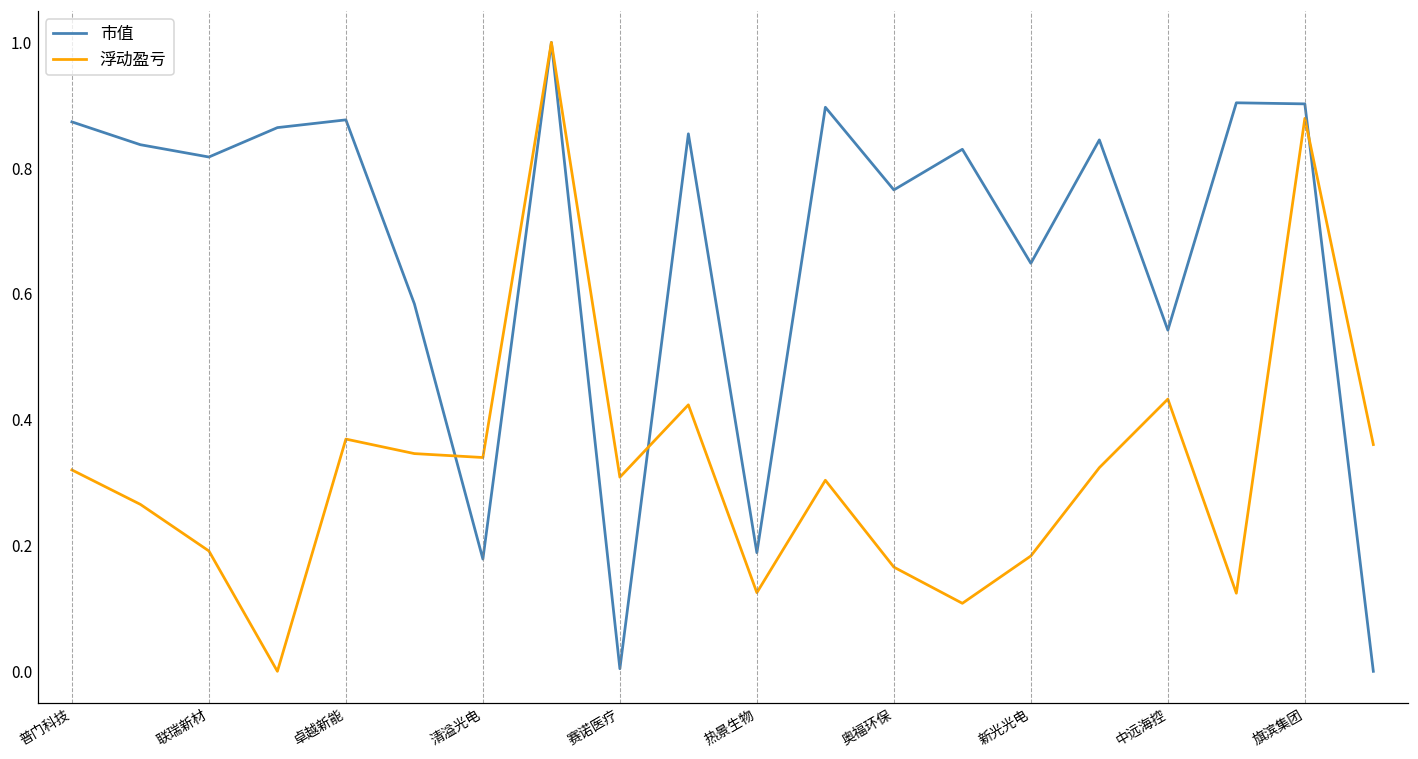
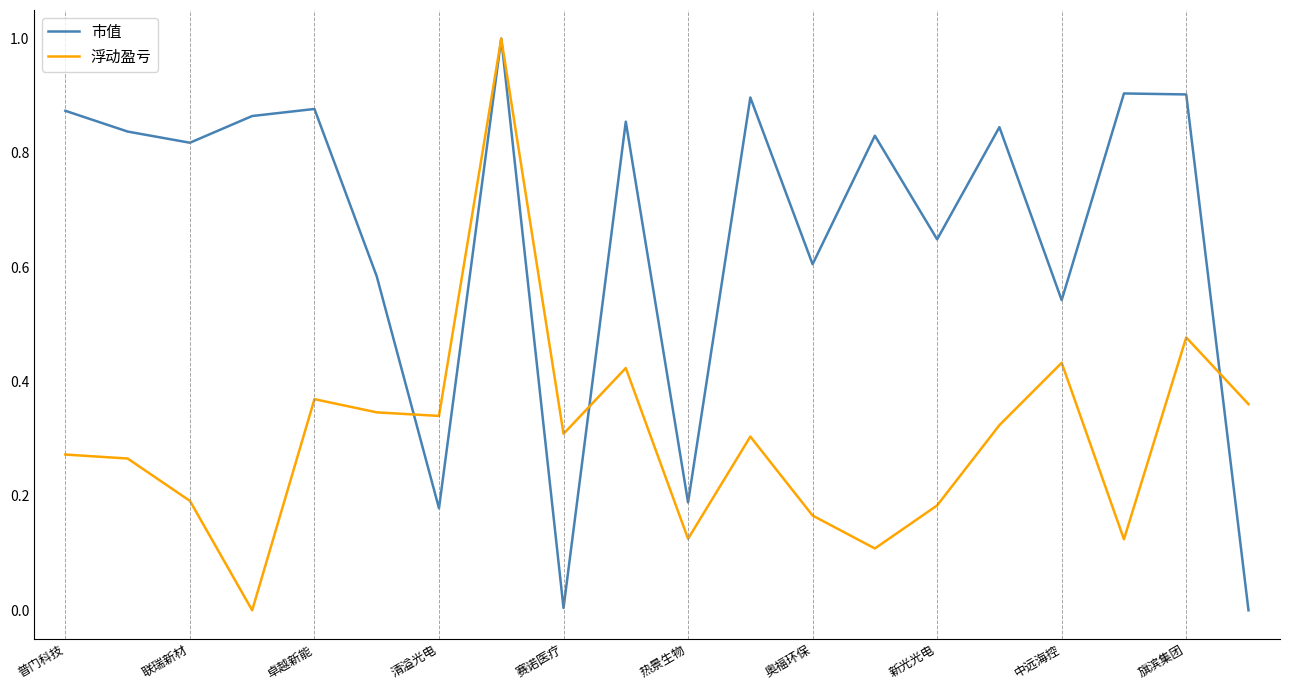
  {
    "市值": {
      "普门科技": 0.87,
      "联瑞新材": 0.82,
      "卓越新能": 0.88,
      "清溢光电": 0.18,
      "赛诺医疗": 0.00,
      "热景生物": 0.19,
-     "奥福环保": 0.77,
+     "奥福环保": 0.61,
      "新光光电": 0.65,
      "中远海控": 0.54,
      "旗滨集团": 0.90
    },
    "浮动盈亏": {
-     "普门科技": 0.32,
+     "普门科技": 0.27,
      "联瑞新材": 0.19,
      "卓越新能": 0.37,
      "清溢光电": 0.34,
      "赛诺医疗": 0.31,
      "热景生物": 0.13,
      "奥福环保": 0.17,
      "新光光电": 0.18,
      "中远海控": 0.43,
-     "旗滨集团": 0.88
+     "旗滨集团": 0.48
    }
  }
